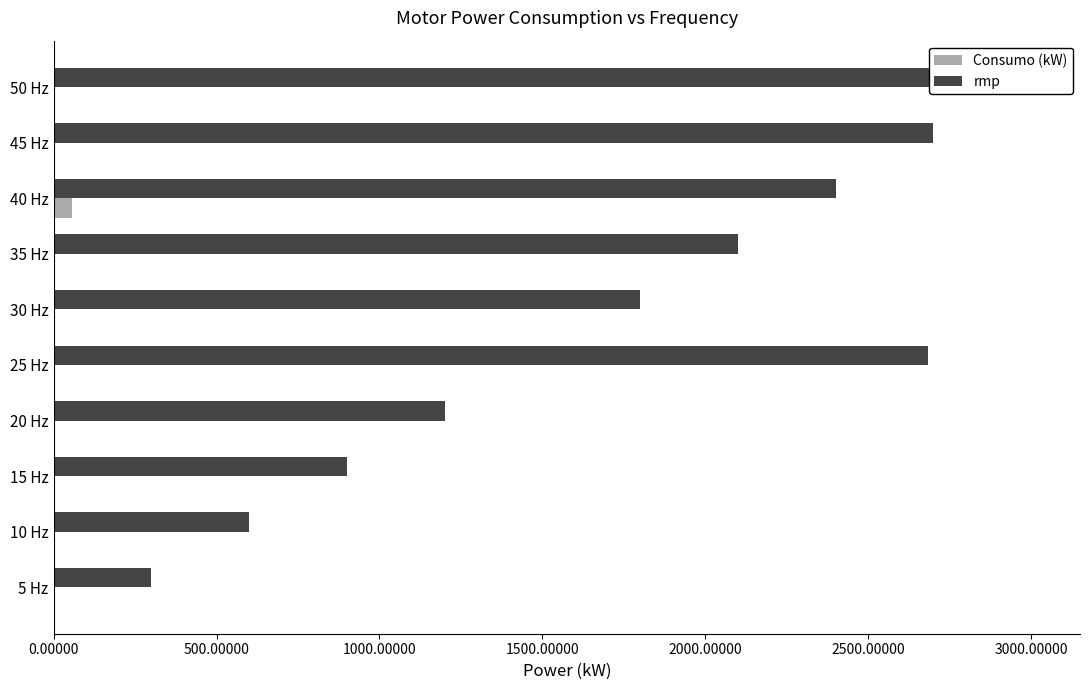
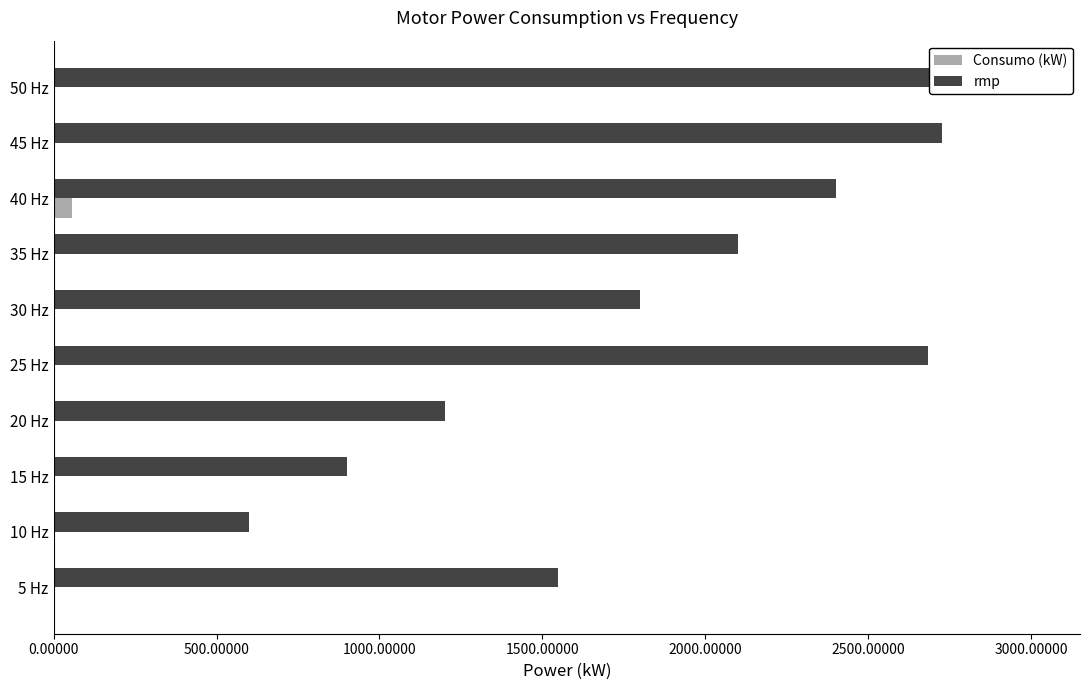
  {
    "Consumo (kW)": {
      "40 Hz": 60
    },
    "rmp": {
-     "45 Hz": 2700,
+     "45 Hz": 2730,
      "40 Hz": 2400,
      "35 Hz": 2100,
      "30 Hz": 1800,
      "25 Hz": 2680,
      "20 Hz": 1200,
      "15 Hz": 900,
      "10 Hz": 600,
-     "5 Hz": 300
+     "5 Hz": 1550
    }
  }
